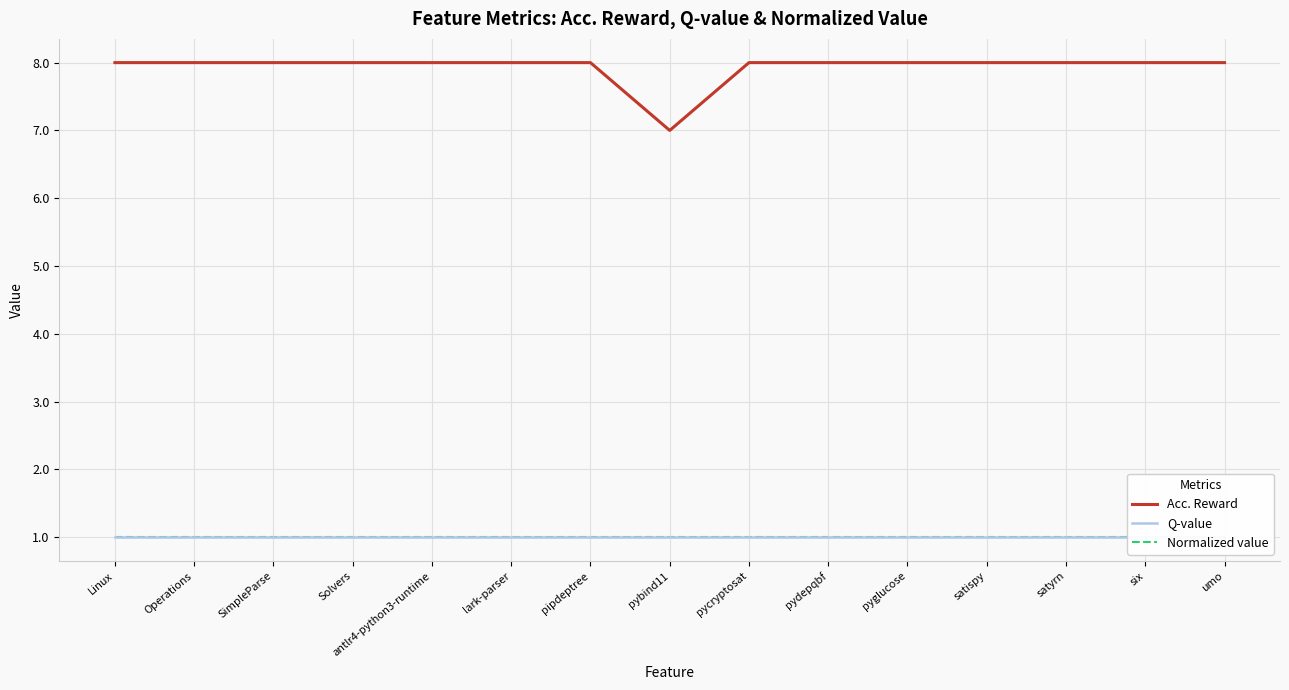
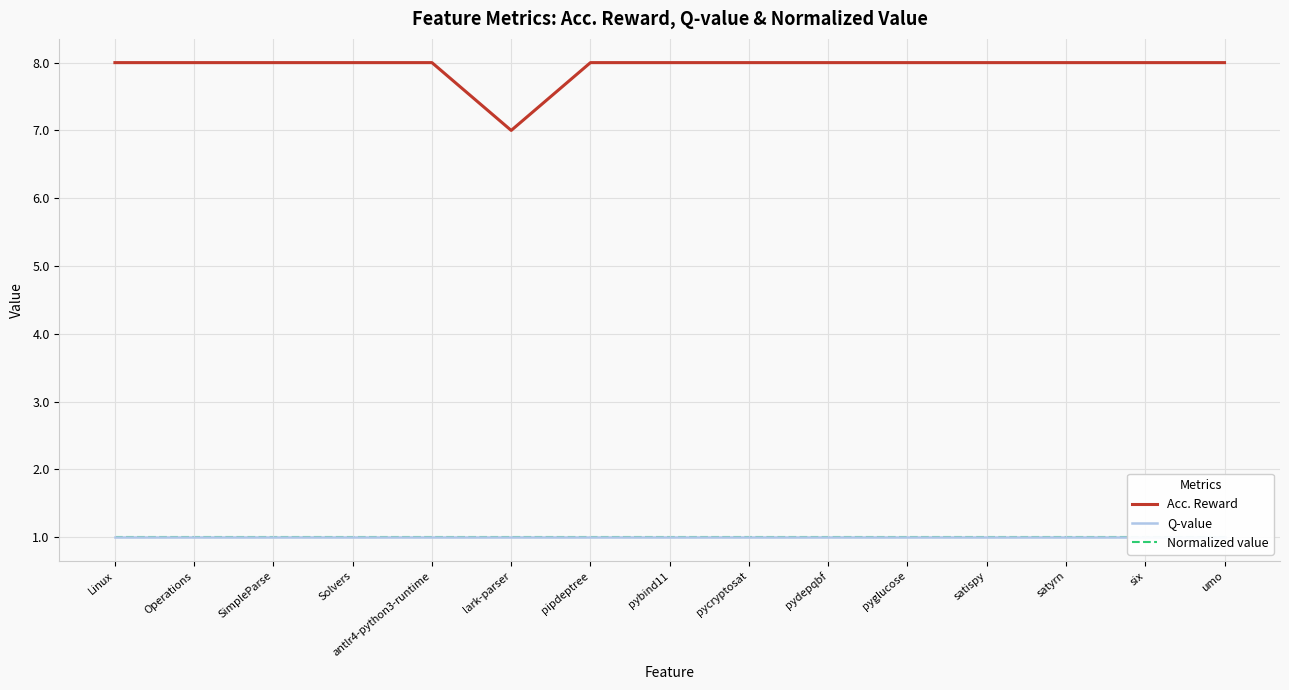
  {
    "Acc. Reward": {
      "Linux": 8,
      "Operations": 8,
      "SimpleParse": 8,
      "Solvers": 8,
      "antlr4-python3-runtime": 8,
-     "lark-parser": 8,
+     "lark-parser": 7,
      "pipdeptree": 8,
-     "pybind11": 7,
+     "pybind11": 8,
      "pycryptosat": 8,
      "pydepqbf": 8,
      "pyglucose": 8,
      "satispy": 8,
      "satyrn": 8,
      "six": 8,
      "umo": 8
    },
    "Normalized value": {
      "Linux": 1,
      "Operations": 1,
      "SimpleParse": 1,
      "Solvers": 1,
      "antlr4-python3-runtime": 1,
      "lark-parser": 1,
      "pipdeptree": 1,
      "pybind11": 1,
      "pycryptosat": 1,
      "pydepqbf": 1,
      "pyglucose": 1,
      "satispy": 1,
      "satyrn": 1
    }
  }
